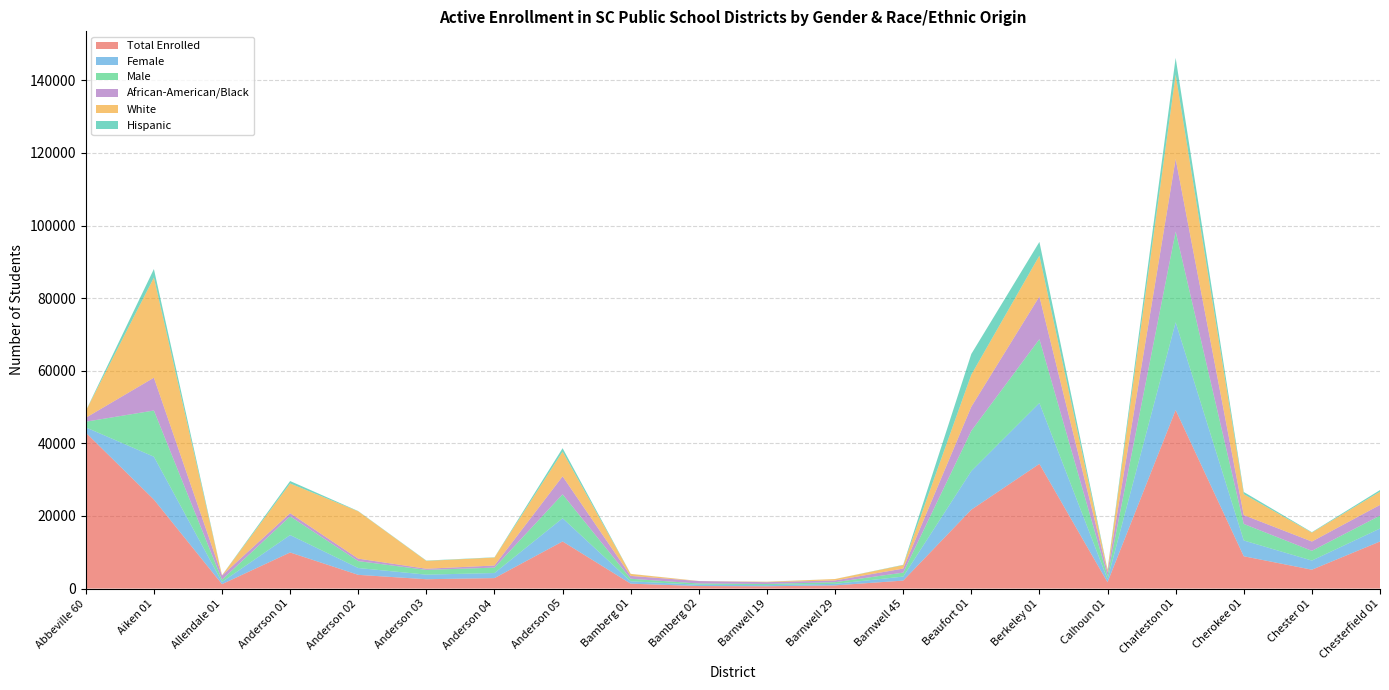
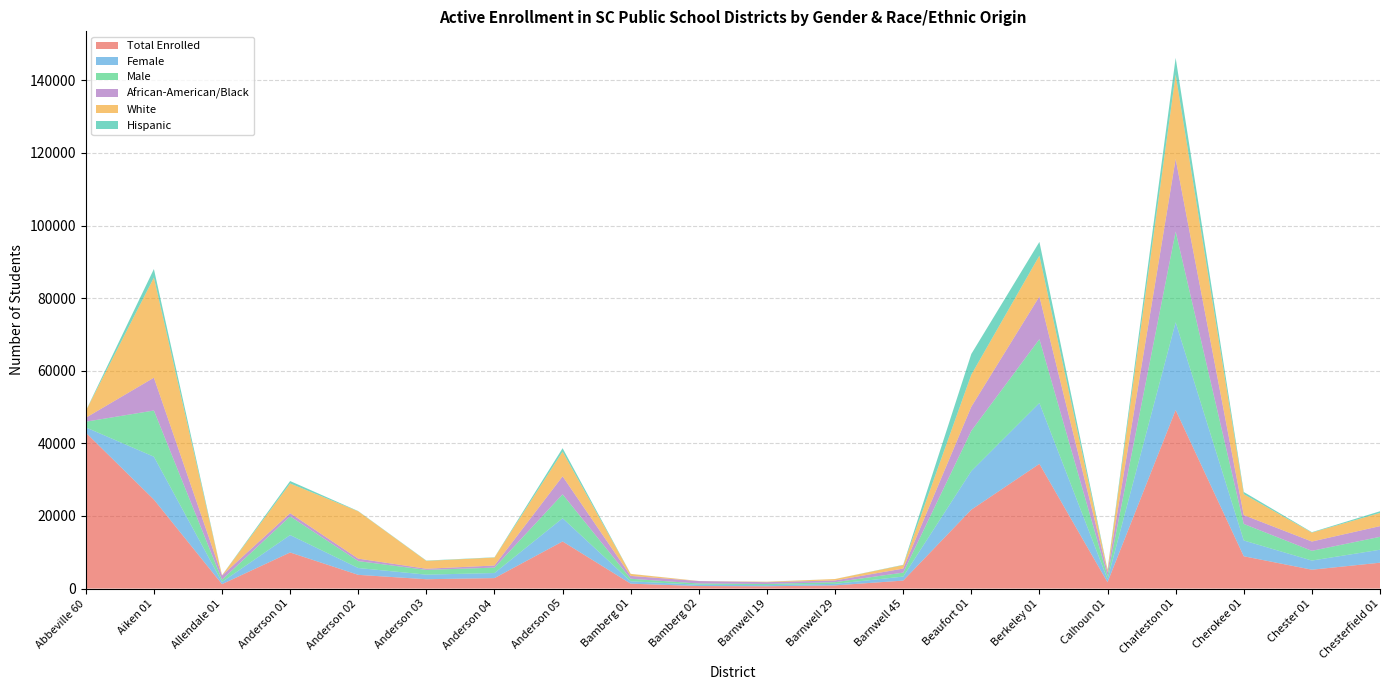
  {
    "Total Enrolled": {
      "Abbeville 60": 43000,
      "Aiken 01": 25000,
      "Anderson 01": 10000,
      "Anderson 02": 4000,
      "Anderson 03": 3000,
      "Anderson 04": 3000,
      "Anderson 05": 13000,
      "Barnwell 45": 2000,
      "Beaufort 01": 22000,
      "Berkeley 01": 34000,
      "Calhoun 01": 2000,
      "Charleston 01": 49000,
      "Cherokee 01": 9000,
      "Chester 01": 5000,
-     "Chesterfield 01": 13000
+     "Chesterfield 01": 7000
    },
    "Female": {
      "Abbeville 60": 1000,
      "Aiken 01": 12000,
      "Anderson 01": 5000,
      "Anderson 02": 2000,
      "Anderson 03": 1000,
      "Anderson 04": 1000,
      "Anderson 05": 6000,
      "Barnwell 45": 1000,
      "Beaufort 01": 11000,
      "Berkeley 01": 17000,
      "Calhoun 01": 1000,
      "Charleston 01": 24000,
      "Cherokee 01": 4000,
      "Chester 01": 3000,
      "Chesterfield 01": 4000
    },
    "African-American/Black": {
      "Abbeville 60": 1000,
      "Aiken 01": 9000,
      "Anderson 01": 1000,
      "Anderson 05": 5000,
      "Barnwell 45": 1000,
      "Beaufort 01": 7000,
      "Berkeley 01": 12000,
      "Charleston 01": 20000,
      "Cherokee 01": 2000,
      "Chester 01": 3000,
      "Chesterfield 01": 3000
    },
    "White": {
      "Aiken 01": 28000,
      "Anderson 05": 7000,
      "Beaufort 01": 9000,
      "Berkeley 01": 11000,
      "Charleston 01": 23000
    }
  }
